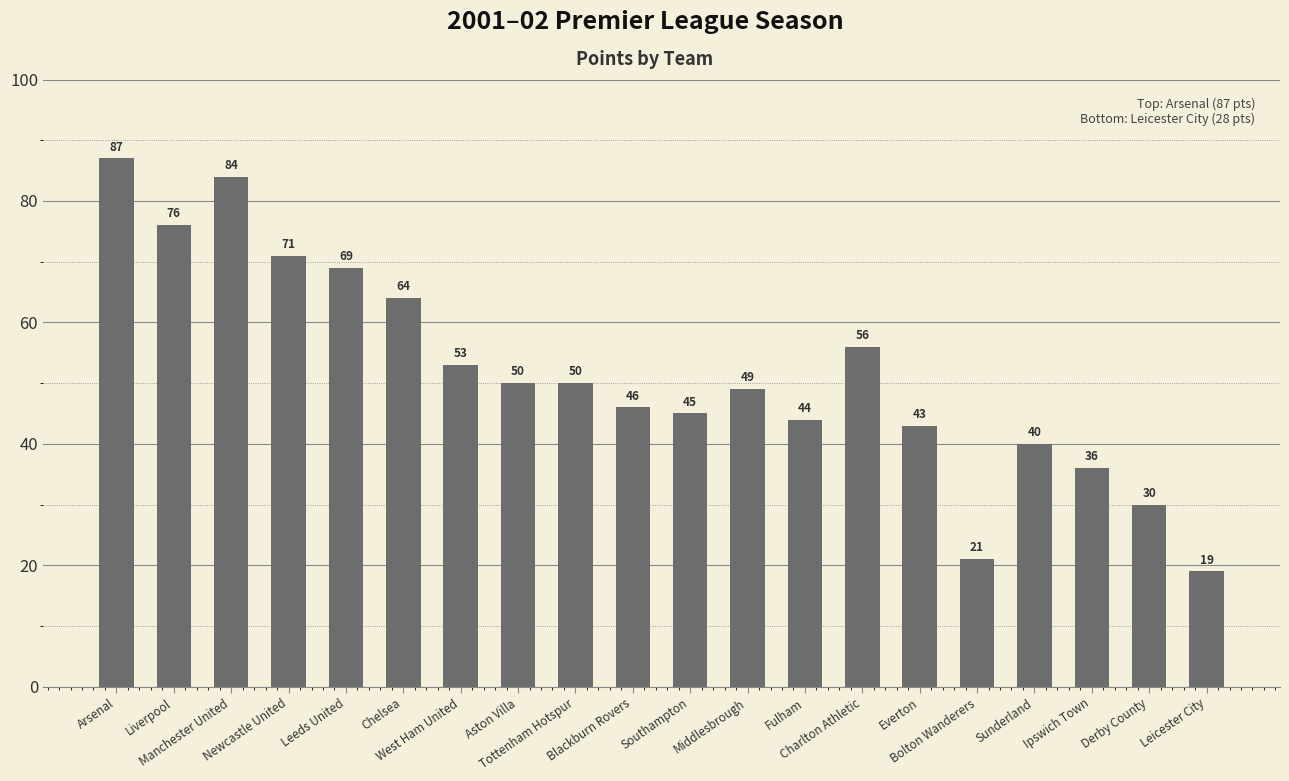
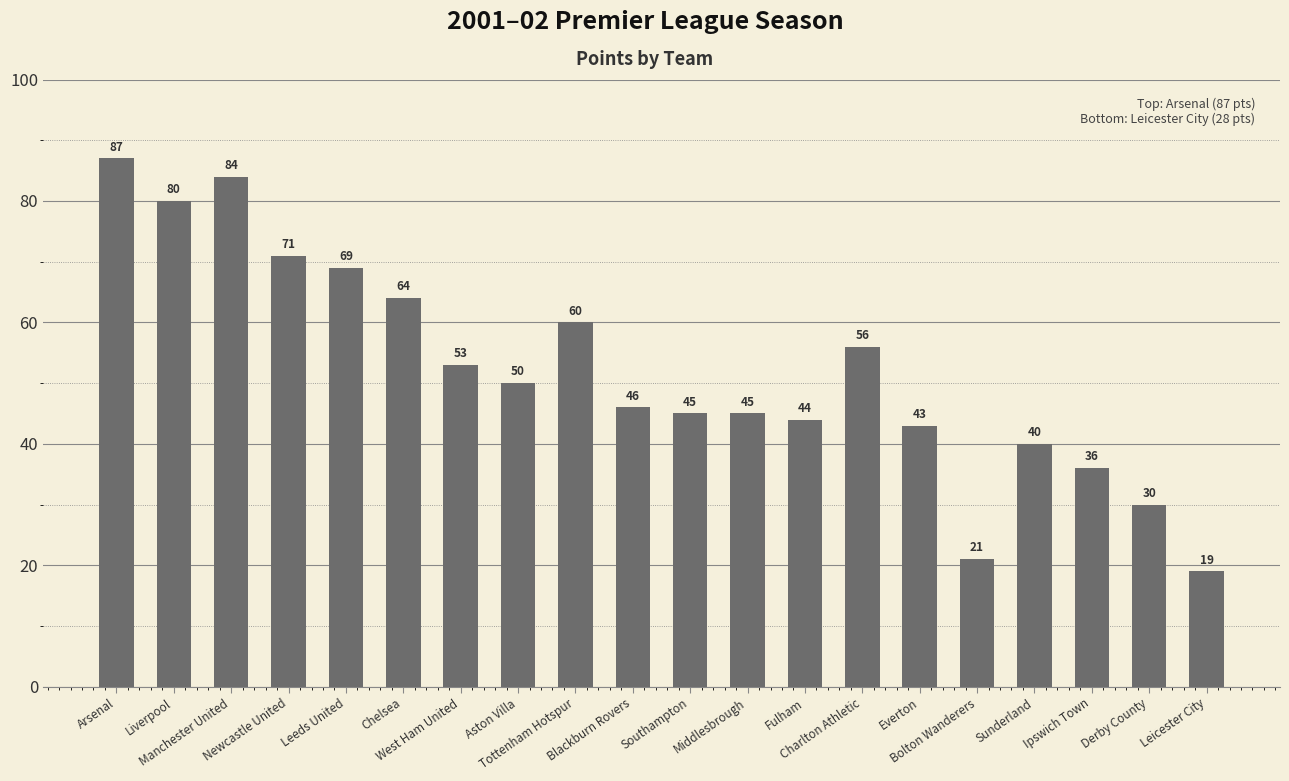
  {
    "Arsenal": 87,
-   "Liverpool": 76,
+   "Liverpool": 80,
    "Manchester United": 84,
    "Newcastle United": 71,
    "Leeds United": 69,
    "Chelsea": 64,
    "West Ham United": 53,
    "Aston Villa": 50,
-   "Tottenham Hotspur": 50,
+   "Tottenham Hotspur": 60,
    "Blackburn Rovers": 46,
    "Southampton": 45,
-   "Middlesbrough": 49,
+   "Middlesbrough": 45,
    "Fulham": 44,
    "Charlton Athletic": 56,
    "Everton": 43,
    "Bolton Wanderers": 21,
    "Sunderland": 40,
    "Ipswich Town": 36,
    "Derby County": 30,
    "Leicester City": 19
  }
